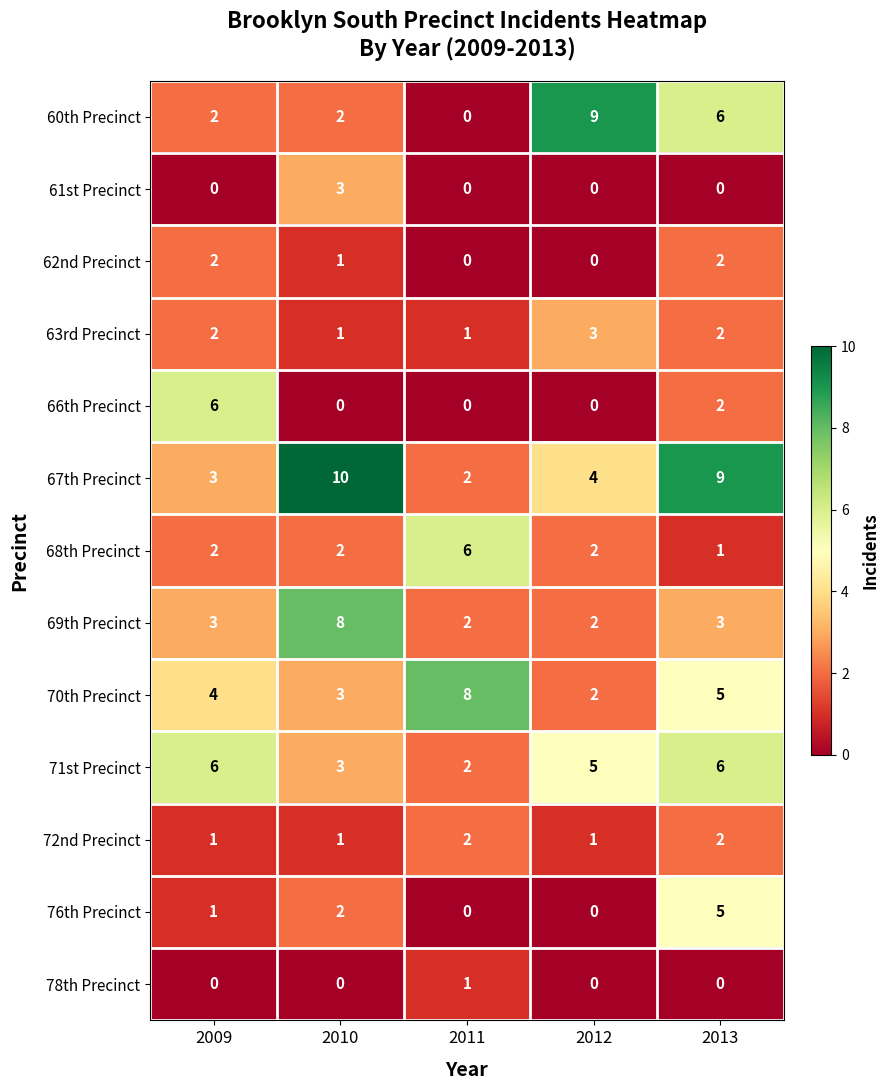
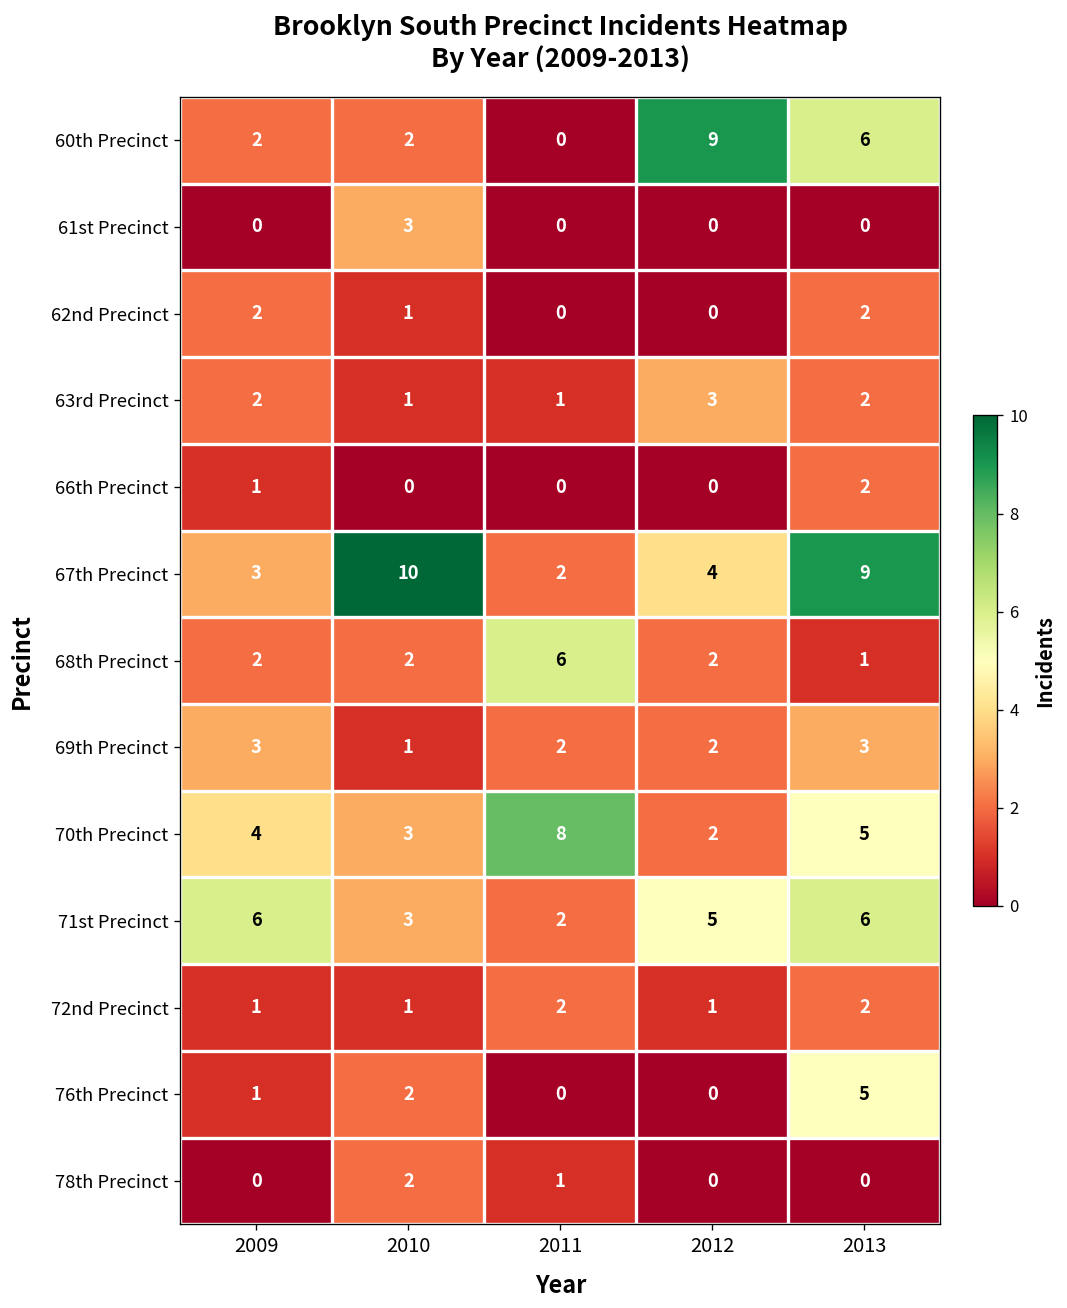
  {
    "60th Precinct": {
      "2009": 2,
      "2010": 2,
      "2011": 0,
      "2012": 9,
      "2013": 6
    },
    "61st Precinct": {
      "2009": 0,
      "2010": 3,
      "2011": 0,
      "2012": 0,
      "2013": 0
    },
    "62nd Precinct": {
      "2009": 2,
      "2010": 1,
      "2011": 0,
      "2012": 0,
      "2013": 2
    },
    "63rd Precinct": {
      "2009": 2,
      "2010": 1,
      "2011": 1,
      "2012": 3,
      "2013": 2
    },
    "66th Precinct": {
-     "2009": 6,
+     "2009": 1,
      "2010": 0,
      "2011": 0,
      "2012": 0,
      "2013": 2
    },
    "67th Precinct": {
      "2009": 3,
      "2010": 10,
      "2011": 2,
      "2012": 4,
      "2013": 9
    },
    "68th Precinct": {
      "2009": 2,
      "2010": 2,
      "2011": 6,
      "2012": 2,
      "2013": 1
    },
    "69th Precinct": {
      "2009": 3,
-     "2010": 8,
+     "2010": 1,
      "2011": 2,
      "2012": 2,
      "2013": 3
    },
    "70th Precinct": {
      "2009": 4,
      "2010": 3,
      "2011": 8,
      "2012": 2,
      "2013": 5
    },
    "71st Precinct": {
      "2009": 6,
      "2010": 3,
      "2011": 2,
      "2012": 5,
      "2013": 6
    },
    "72nd Precinct": {
      "2009": 1,
      "2010": 1,
      "2011": 2,
      "2012": 1,
      "2013": 2
    },
    "76th Precinct": {
      "2009": 1,
      "2010": 2,
      "2011": 0,
      "2012": 0,
      "2013": 5
    },
    "78th Precinct": {
      "2009": 0,
-     "2010": 0,
+     "2010": 2,
      "2011": 1,
      "2012": 0,
      "2013": 0
    }
  }
